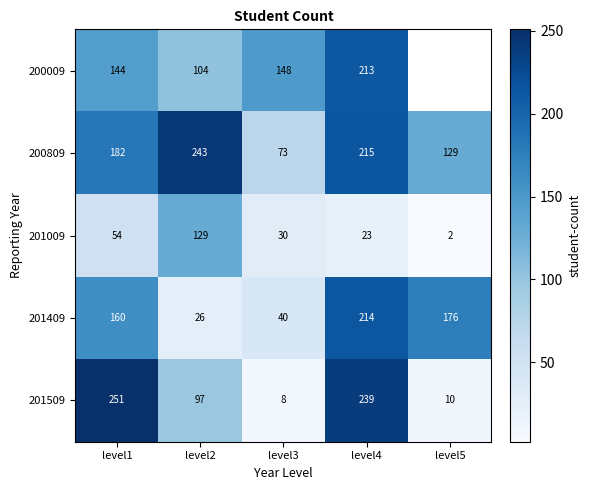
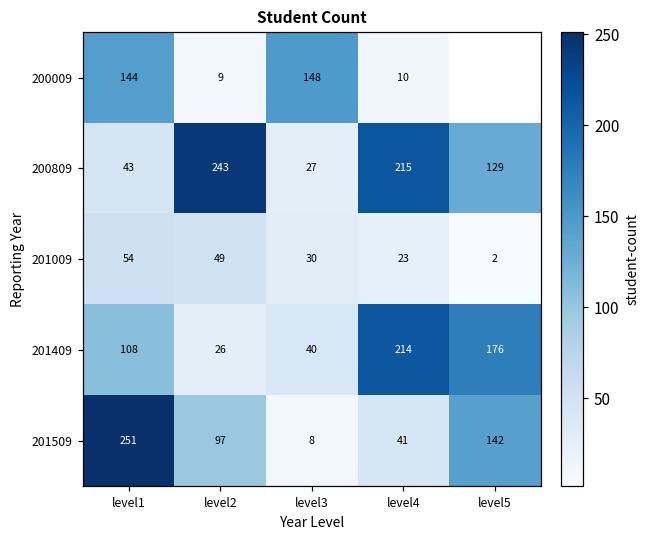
  {
    "200009": {
      "level1": 144,
-     "level2": 104,
+     "level2": 9,
      "level3": 148,
-     "level4": 213
+     "level4": 10
    },
    "200809": {
-     "level1": 182,
+     "level1": 43,
      "level2": 243,
-     "level3": 73,
+     "level3": 27,
      "level4": 215,
      "level5": 129
    },
    "201009": {
      "level1": 54,
-     "level2": 129,
+     "level2": 49,
      "level3": 30,
      "level4": 23,
      "level5": 2
    },
    "201409": {
-     "level1": 160,
+     "level1": 108,
      "level2": 26,
      "level3": 40,
      "level4": 214,
      "level5": 176
    },
    "201509": {
      "level1": 251,
      "level2": 97,
      "level3": 8,
-     "level4": 239,
-     "level5": 10
+     "level4": 41,
+     "level5": 142
    }
  }
